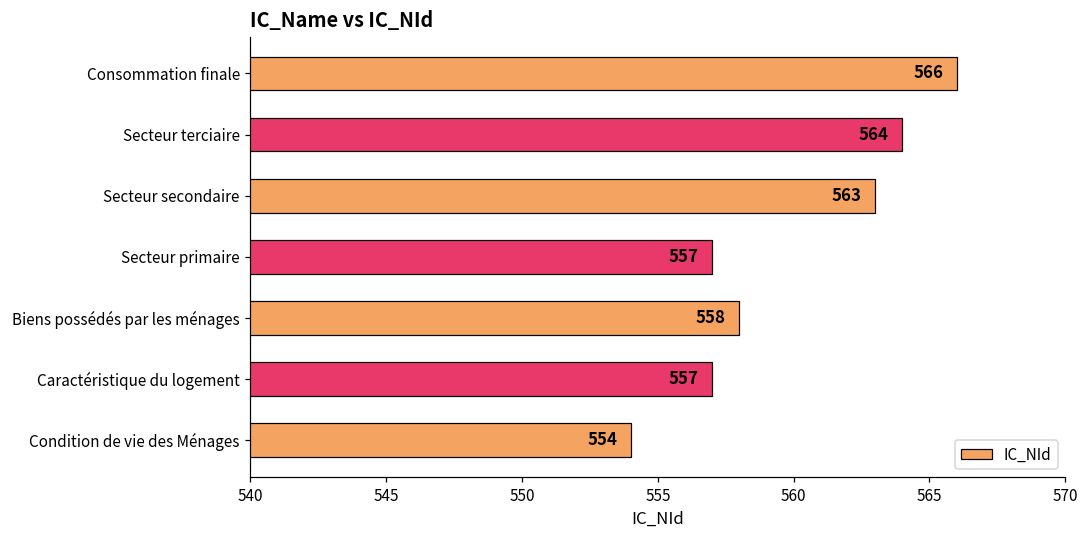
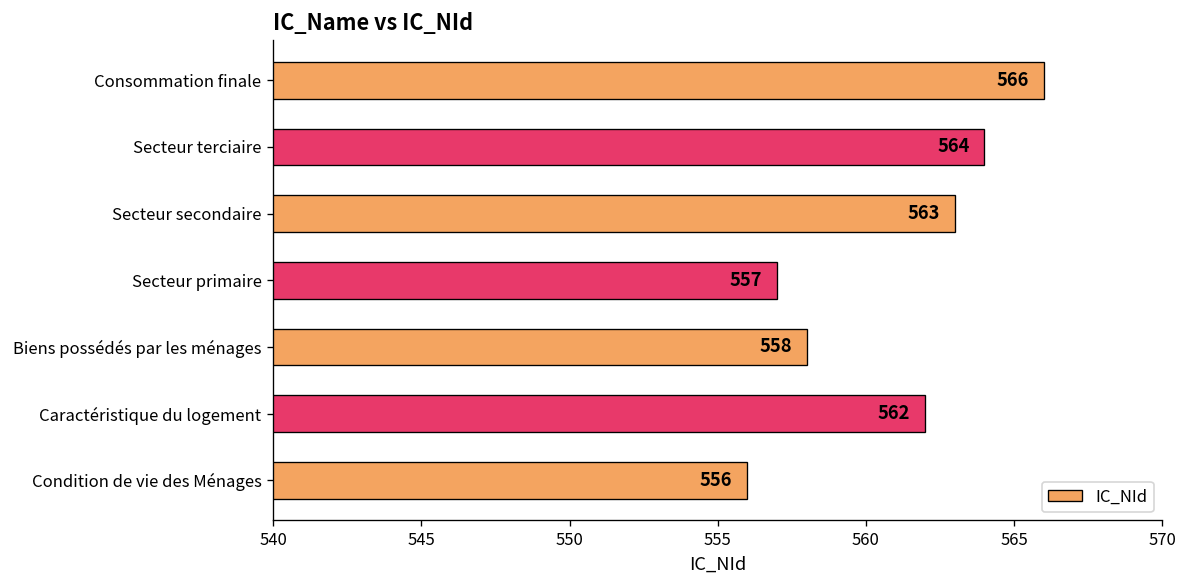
  {
    "Consommation finale": 566,
    "Secteur terciaire": 564,
    "Secteur secondaire": 563,
    "Secteur primaire": 557,
    "Biens possédés par les ménages": 558,
-   "Caractéristique du logement": 557,
-   "Condition de vie des Ménages": 554
+   "Caractéristique du logement": 562,
+   "Condition de vie des Ménages": 556
  }
